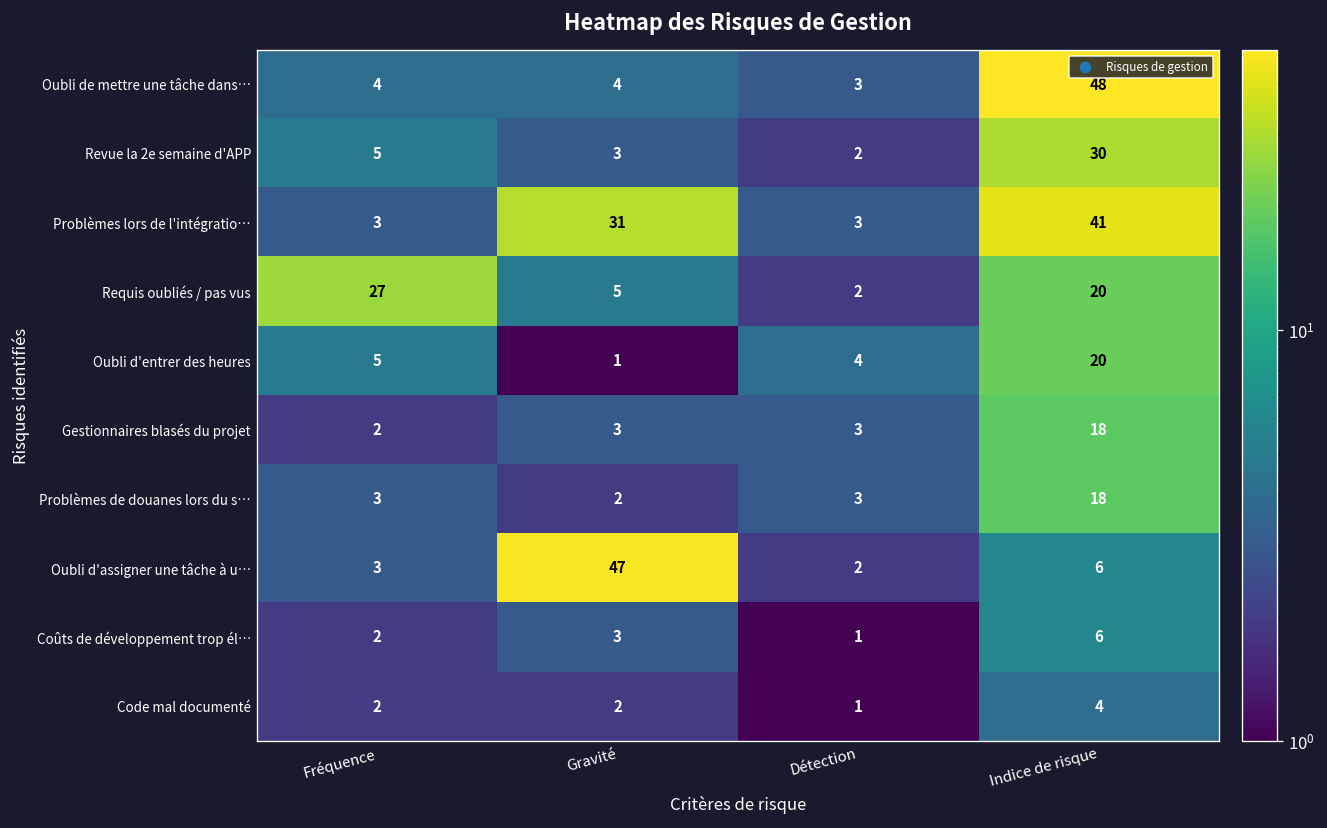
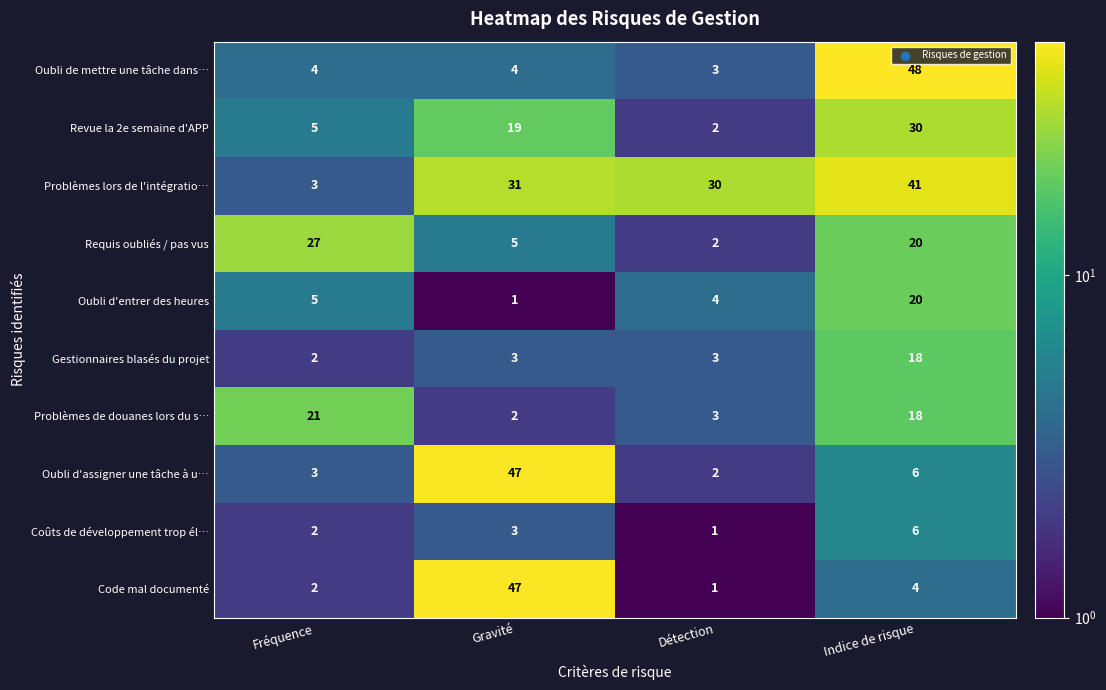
  {
    "Oubli de mettre une tâche dans…": {
      "Fréquence": 4,
      "Gravité": 4,
      "Détection": 3
    },
    "Revue la 2e semaine d'APP": {
      "Fréquence": 5,
-     "Gravité": 3,
+     "Gravité": 19,
      "Détection": 2,
      "Indice de risque": 30
    },
    "Problèmes lors de l'intégratio…": {
      "Fréquence": 3,
      "Gravité": 31,
-     "Détection": 3,
+     "Détection": 30,
      "Indice de risque": 41
    },
    "Requis oubliés / pas vus": {
      "Fréquence": 27,
      "Gravité": 5,
      "Détection": 2,
      "Indice de risque": 20
    },
    "Oubli d'entrer des heures": {
      "Fréquence": 5,
      "Gravité": 1,
      "Détection": 4,
      "Indice de risque": 20
    },
    "Gestionnaires blasés du projet": {
      "Fréquence": 2,
      "Gravité": 3,
      "Détection": 3,
      "Indice de risque": 18
    },
    "Problèmes de douanes lors du s…": {
-     "Fréquence": 3,
+     "Fréquence": 21,
      "Gravité": 2,
      "Détection": 3,
      "Indice de risque": 18
    },
    "Oubli d'assigner une tâche à u…": {
      "Fréquence": 3,
      "Gravité": 47,
      "Détection": 2,
      "Indice de risque": 6
    },
    "Coûts de développement trop él…": {
      "Fréquence": 2,
      "Gravité": 3,
      "Détection": 1,
      "Indice de risque": 6
    },
    "Code mal documenté": {
      "Fréquence": 2,
-     "Gravité": 2,
+     "Gravité": 47,
      "Détection": 1,
      "Indice de risque": 4
    }
  }
